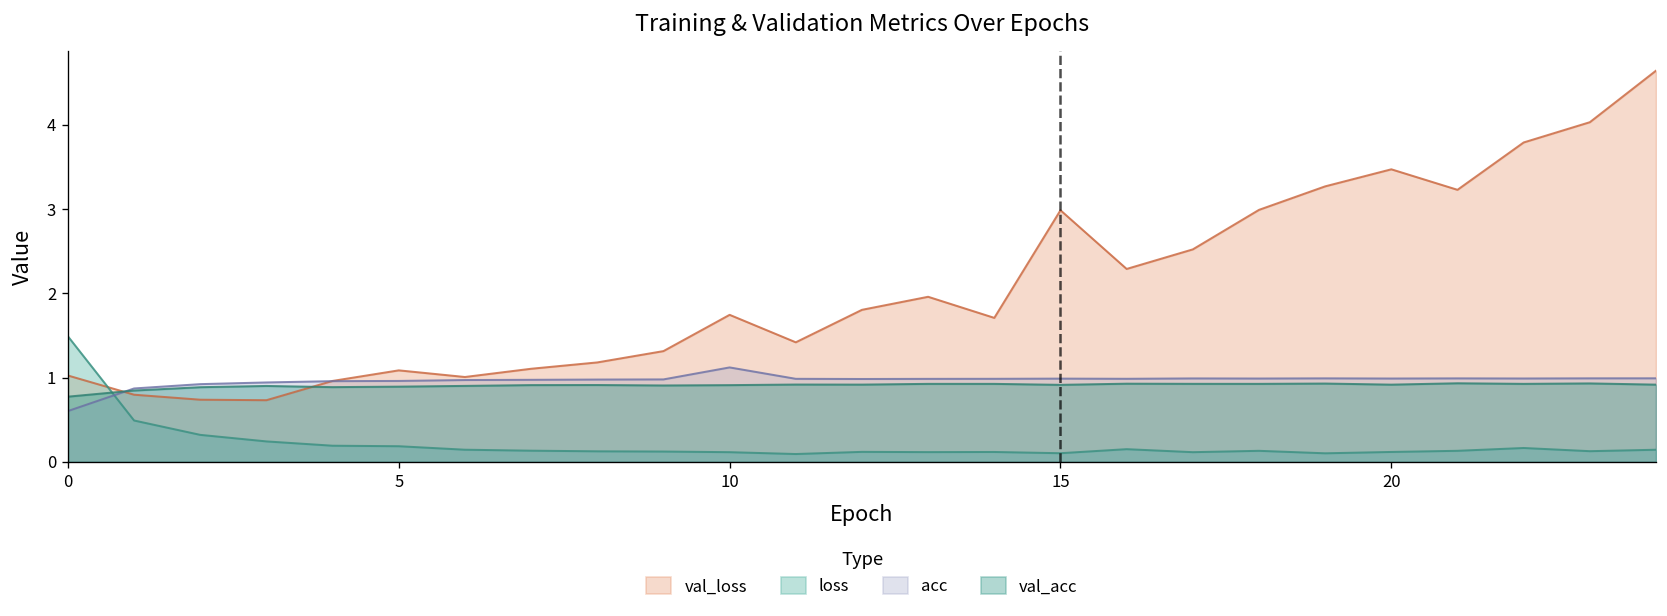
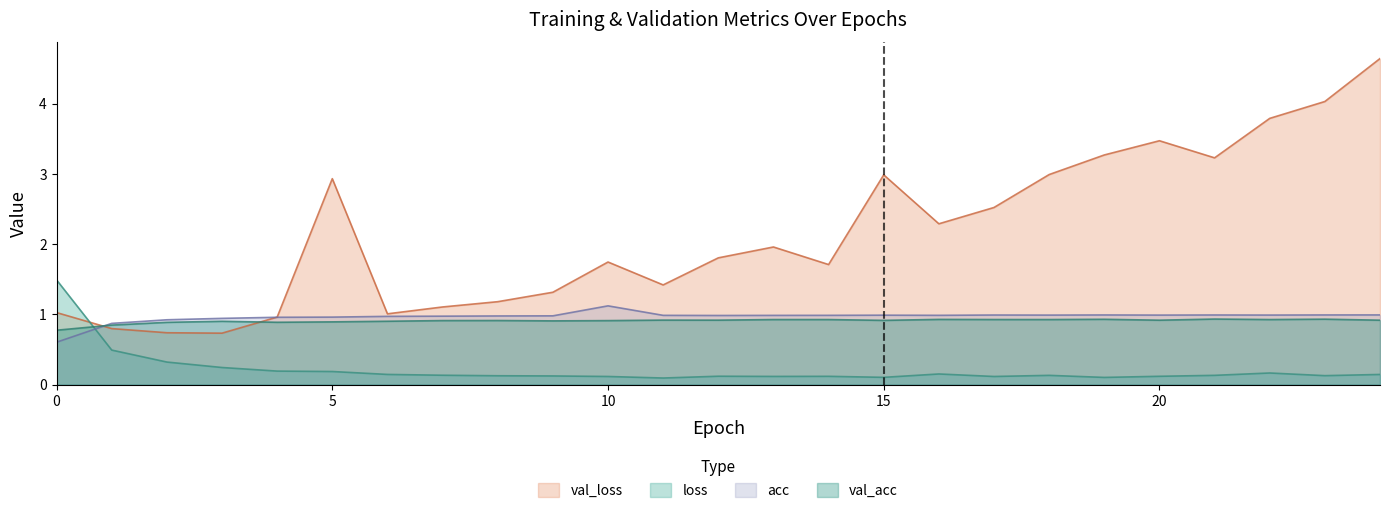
  {
    "val_loss": {
      "0": 1.0,
-     "5": 1.1,
+     "5": 2.9,
      "10": 1.7,
      "15": 3.0,
      "20": 3.5
    },
    "acc": {
      "0": 0.6,
      "5": 1.0,
      "10": 1.1,
      "15": 1.0,
      "20": 1.0
    }
  }
